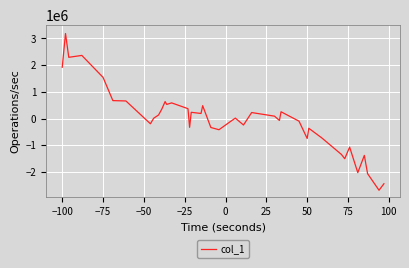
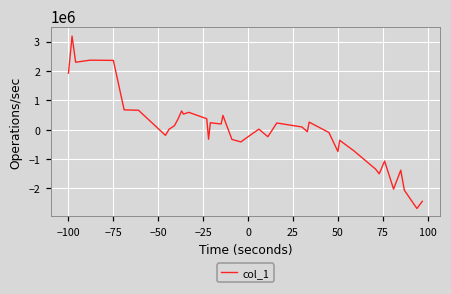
  {
    "−100": 1900000,
-   "−75": 1500000,
+   "−75": 2400000,
    "50": -700000
  }
